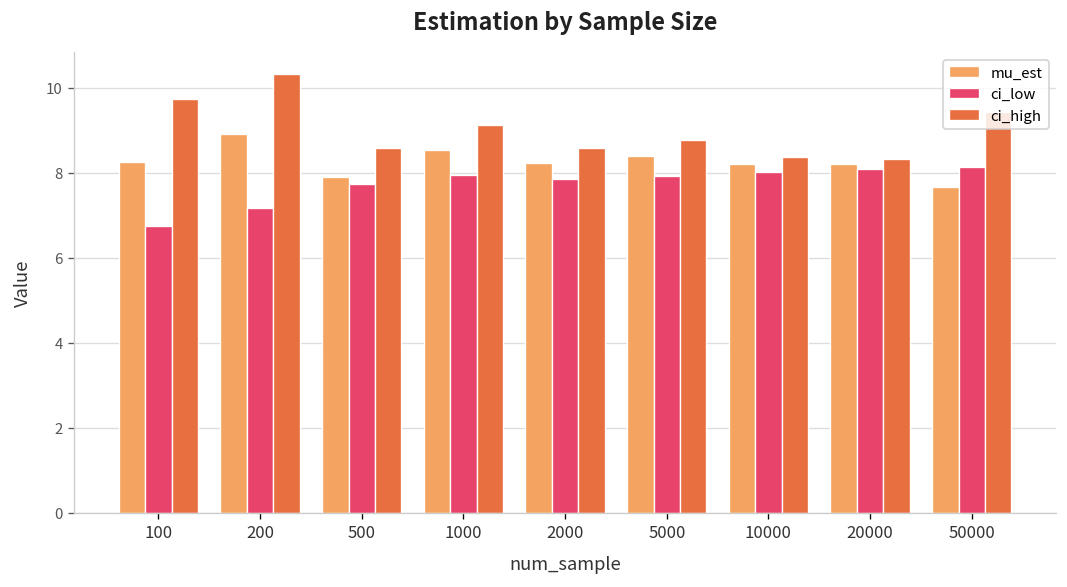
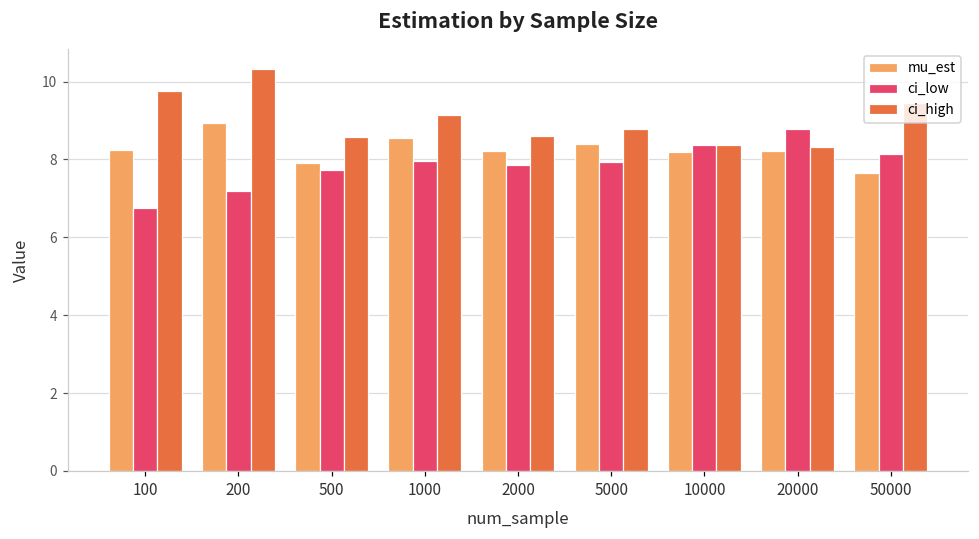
  {
    "mu_est": {
      "100": 8.3,
      "200": 8.9,
      "500": 7.9,
      "1000": 8.5,
      "2000": 8.2,
      "5000": 8.4,
      "10000": 8.2,
      "20000": 8.2,
      "50000": 7.7
    },
    "ci_low": {
      "100": 6.8,
      "200": 7.2,
      "500": 7.7,
      "1000": 8.0,
      "2000": 7.9,
      "5000": 7.9,
-     "10000": 8.0,
-     "20000": 8.1,
+     "10000": 8.4,
+     "20000": 8.8,
      "50000": 8.1
    },
    "ci_high": {
      "100": 9.8,
      "200": 10.3,
      "500": 8.6,
      "1000": 9.1,
      "2000": 8.6,
      "5000": 8.8,
      "10000": 8.4,
      "20000": 8.3
    }
  }
